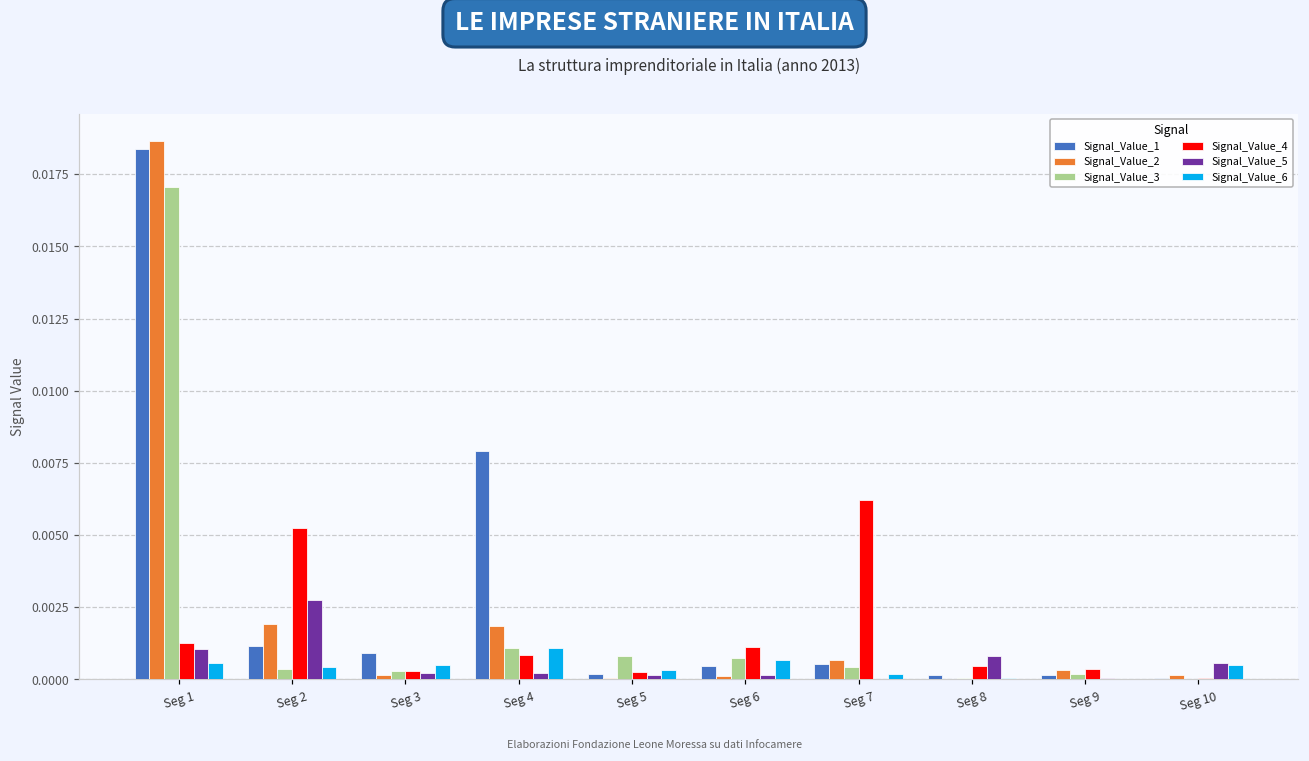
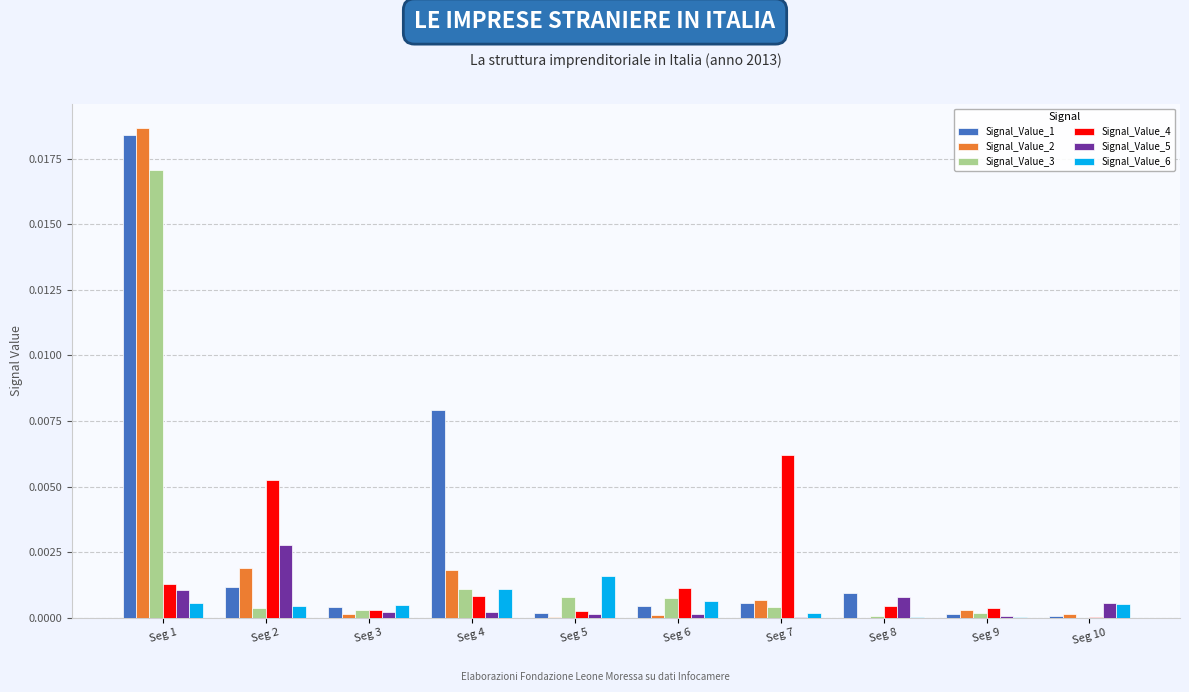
  {
    "Signal_Value_1": {
      "Seg 1": 0.0184,
      "Seg 2": 0.0012,
-     "Seg 3": 0.0009,
+     "Seg 3": 0.0004,
      "Seg 4": 0.0079,
      "Seg 5": 0.0002,
      "Seg 6": 0.0005,
      "Seg 7": 0.0006,
-     "Seg 8": 0.0002,
+     "Seg 8": 0.0010,
      "Seg 9": 0.0002
    },
    "Signal_Value_2": {
      "Seg 1": 0.0187,
      "Seg 2": 0.0019,
      "Seg 3": 0.0001,
      "Seg 4": 0.0018,
      "Seg 6": 0.0001,
      "Seg 7": 0.0007,
      "Seg 9": 0.0003,
      "Seg 10": 0.0002
    },
    "Signal_Value_3": {
      "Seg 1": 0.0171,
      "Seg 2": 0.0004,
      "Seg 3": 0.0003,
      "Seg 4": 0.0011,
      "Seg 5": 0.0008,
      "Seg 6": 0.0008,
      "Seg 7": 0.0004,
      "Seg 9": 0.0002
    },
    "Signal_Value_4": {
      "Seg 1": 0.0013,
      "Seg 2": 0.0052,
      "Seg 3": 0.0003,
      "Seg 4": 0.0008,
      "Seg 5": 0.0003,
      "Seg 6": 0.0011,
      "Seg 7": 0.0062,
      "Seg 8": 0.0005,
      "Seg 9": 0.0004
    },
    "Signal_Value_5": {
      "Seg 1": 0.0011,
      "Seg 2": 0.0028,
      "Seg 3": 0.0002,
      "Seg 4": 0.0002,
      "Seg 5": 0.0002,
      "Seg 6": 0.0001,
      "Seg 8": 0.0008,
      "Seg 10": 0.0006
    },
    "Signal_Value_6": {
      "Seg 1": 0.0006,
      "Seg 2": 0.0004,
      "Seg 3": 0.0005,
      "Seg 4": 0.0011,
-     "Seg 5": 0.0003,
+     "Seg 5": 0.0016,
      "Seg 6": 0.0007,
      "Seg 7": 0.0002,
      "Seg 10": 0.0005
    }
  }
